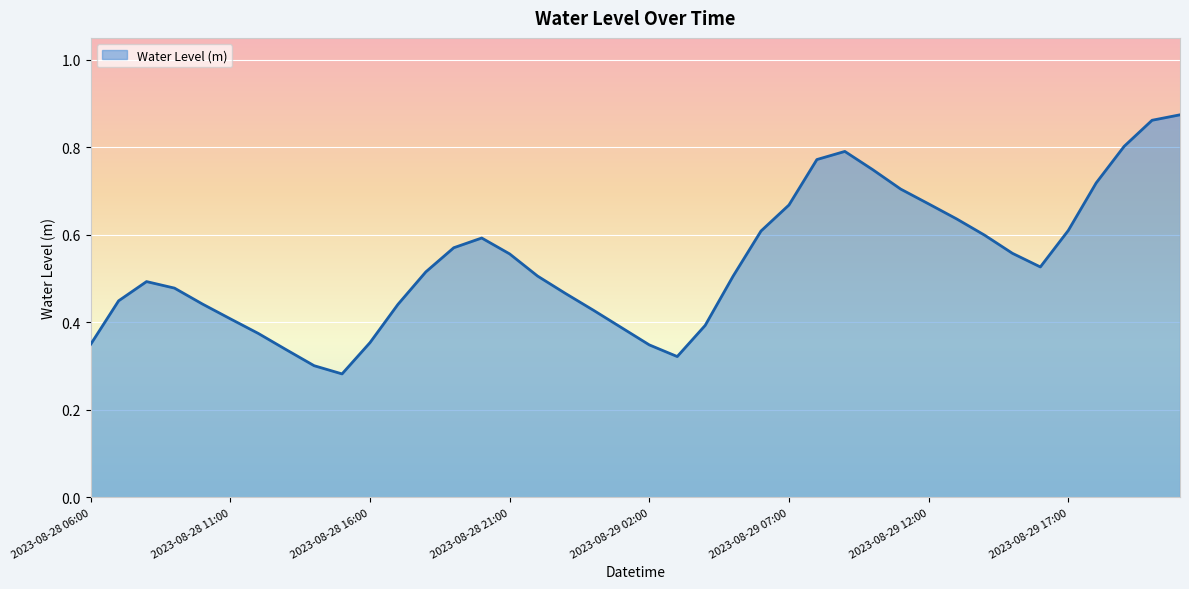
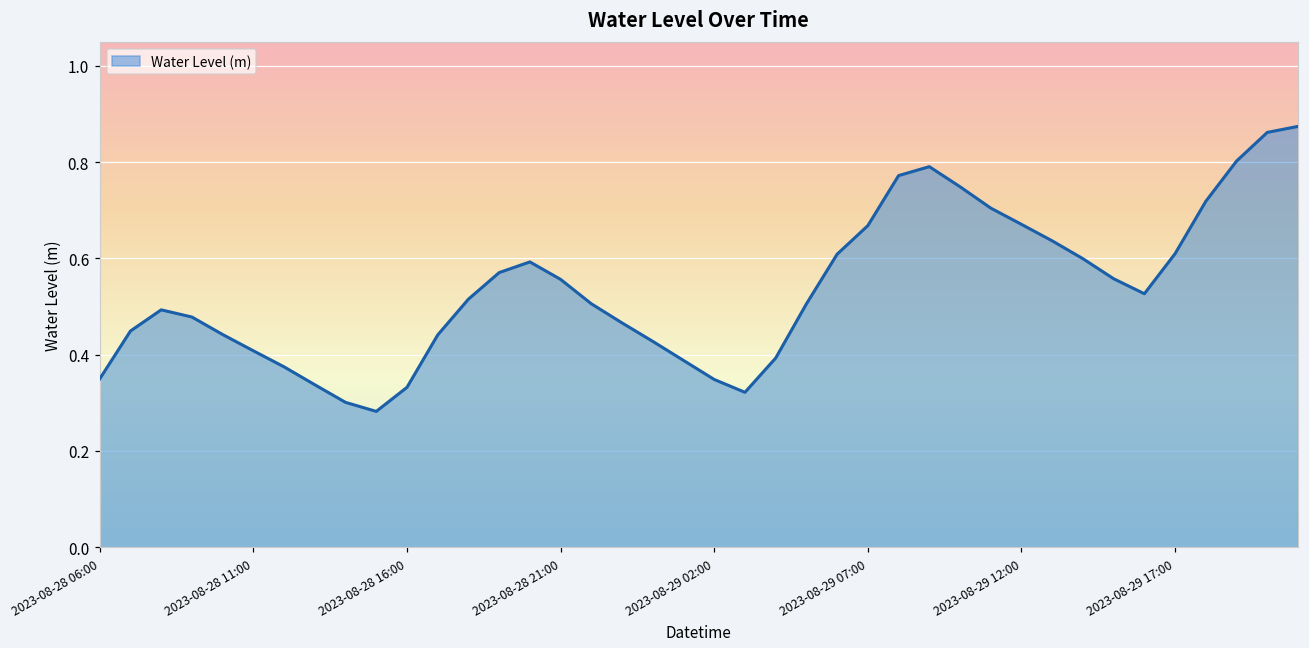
  {
    "2023-08-28 06:00": 0.35,
    "2023-08-28 11:00": 0.41,
-   "2023-08-28 16:00": 0.35,
+   "2023-08-28 16:00": 0.33,
    "2023-08-28 21:00": 0.56,
    "2023-08-29 02:00": 0.35,
    "2023-08-29 07:00": 0.67,
    "2023-08-29 12:00": 0.67,
    "2023-08-29 17:00": 0.61
  }
